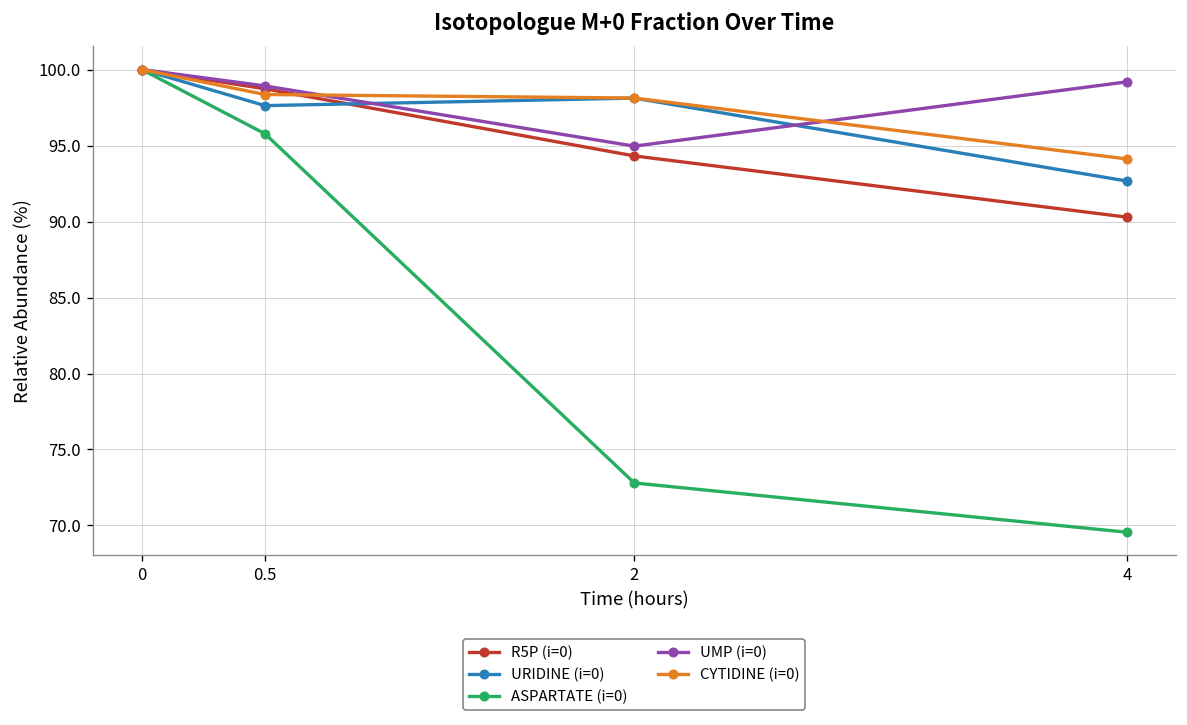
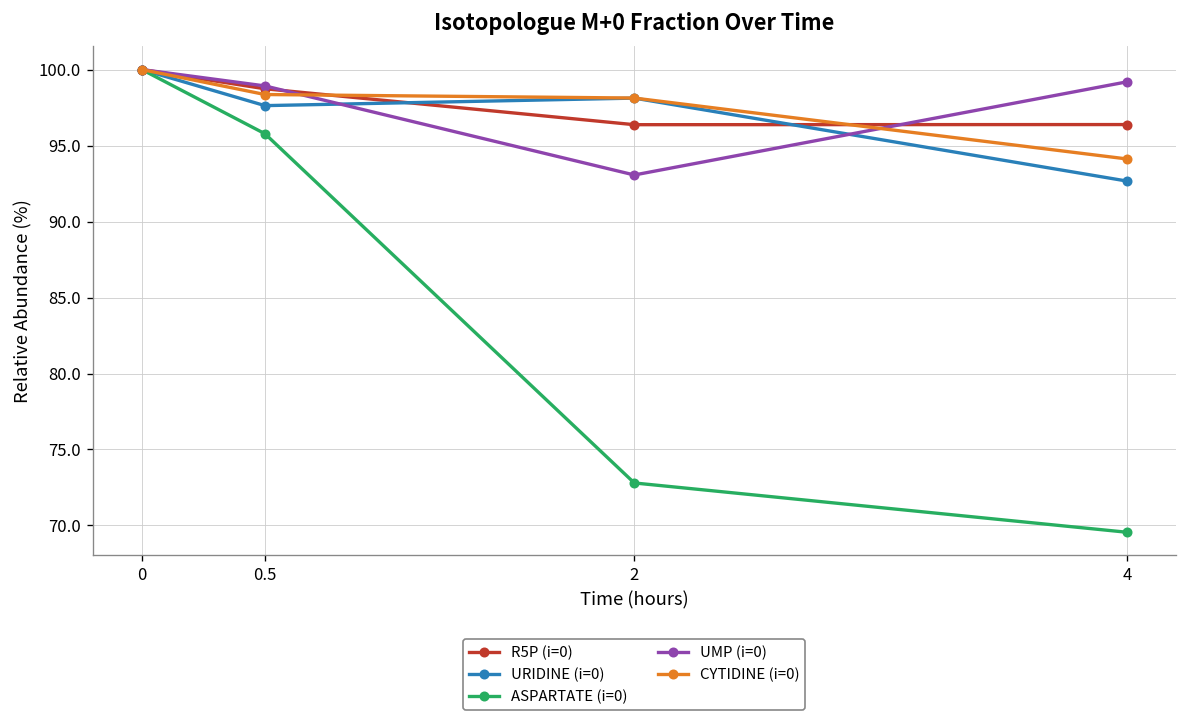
  {
    "R5P (i=0)": {
-     "2": 94.3,
-     "4": 90.3
+     "2": 96.4,
+     "4": 96.4
    },
    "URIDINE (i=0)": {
      "0.5": 97.6,
      "4": 92.7
    },
    "ASPARTATE (i=0)": {
      "0.5": 95.8,
      "2": 72.8,
      "4": 69.6
    },
    "UMP (i=0)": {
-     "2": 95.0,
+     "2": 93.1,
      "4": 99.2
    },
    "CYTIDINE (i=0)": {
      "0.5": 98.4,
      "4": 94.1
    }
  }
